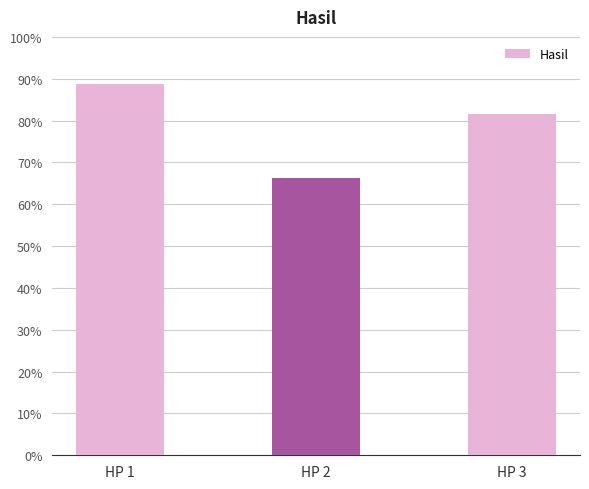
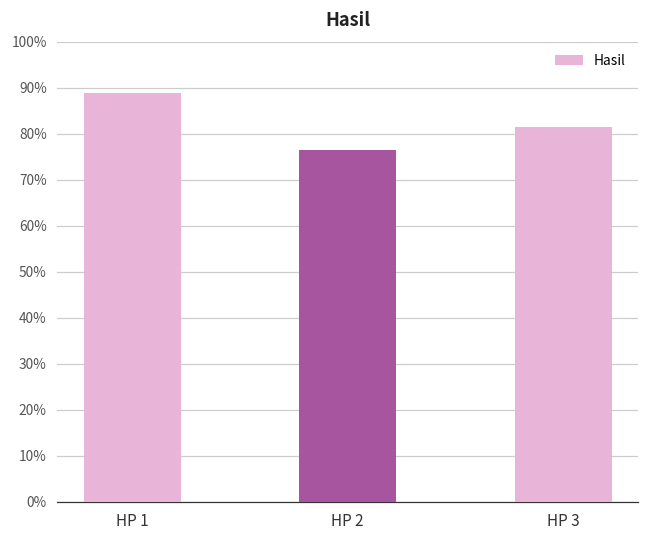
  {
    "HP 1": "89%",
-   "HP 2": "66%",
+   "HP 2": "76%",
    "HP 3": "82%"
  }
